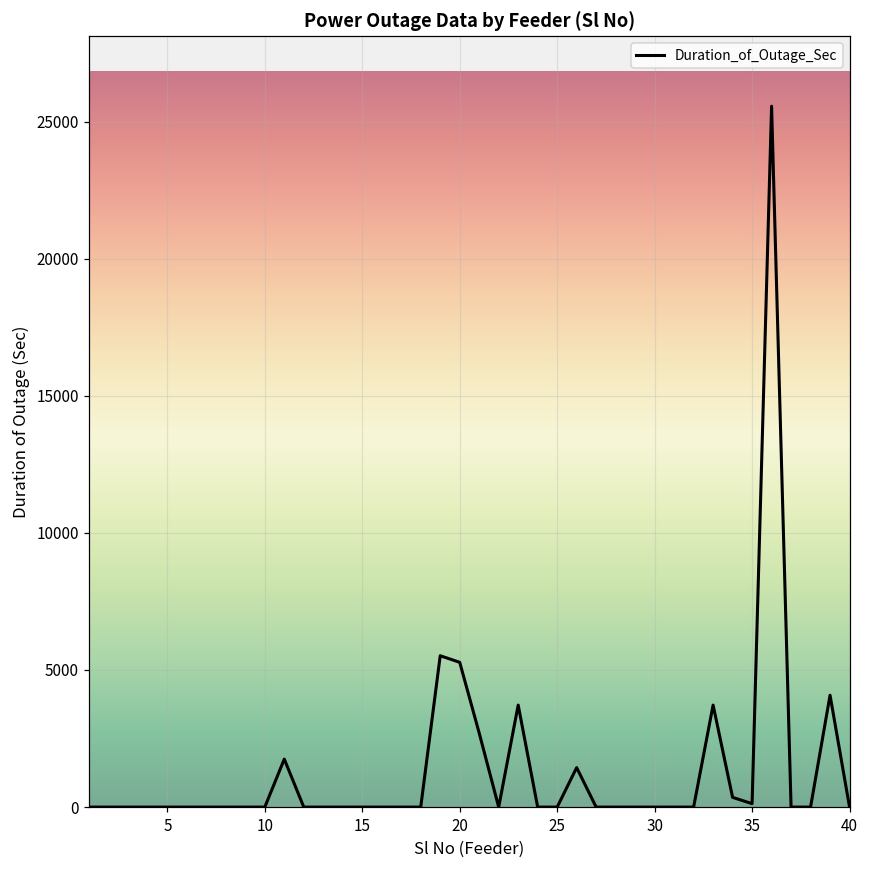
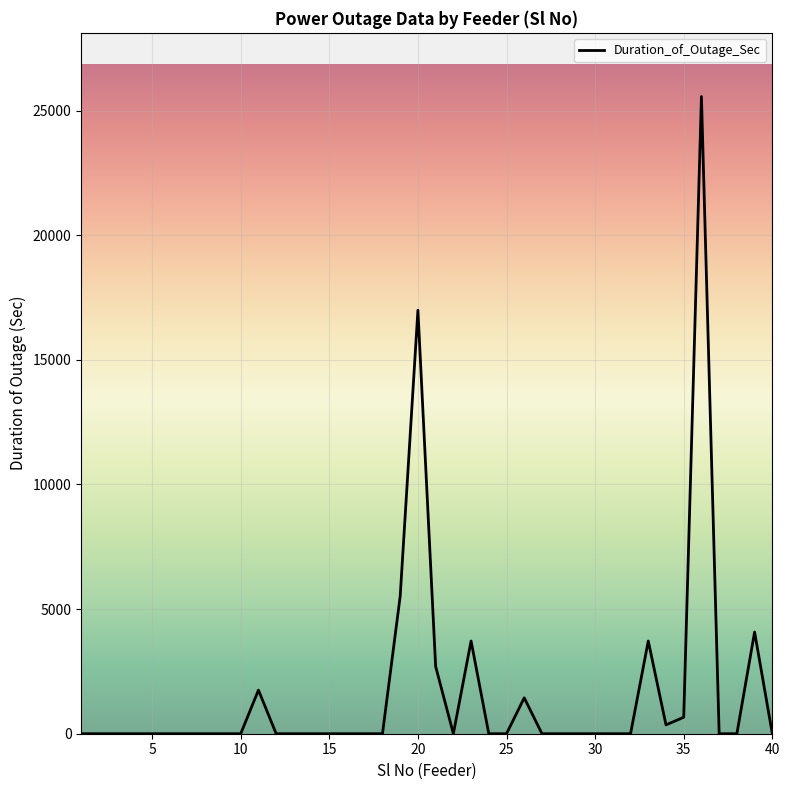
  {
    "5": 0,
    "10": 0,
    "15": 0,
-   "20": 5300,
+   "20": 17000,
    "25": 0,
    "30": 0,
-   "35": 100,
+   "35": 700,
    "40": 0
  }
